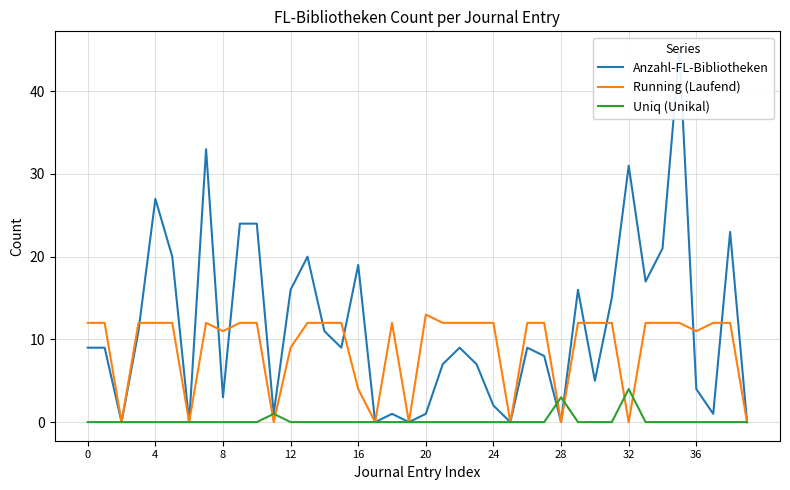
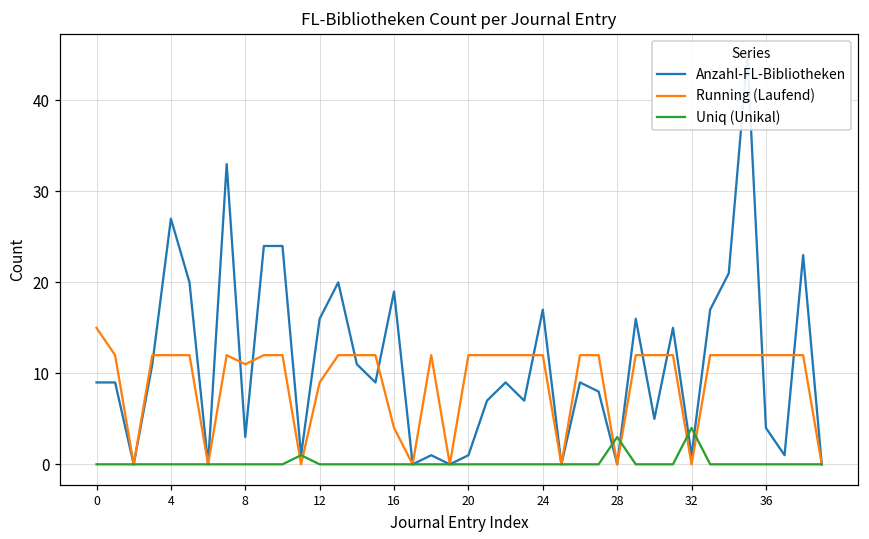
  {
    "Anzahl-FL-Bibliotheken": {
      "0": 9,
      "4": 27,
      "8": 3,
      "12": 16,
      "16": 19,
      "20": 1,
-     "24": 2,
-     "32": 31,
+     "24": 17,
+     "32": 1,
      "36": 4
    },
    "Running (Laufend)": {
-     "0": 12,
+     "0": 15,
      "4": 12,
      "8": 11,
      "12": 9,
      "16": 4,
-     "20": 13,
+     "20": 12,
      "24": 12,
      "32": 0,
-     "36": 11
+     "36": 12
    },
    "Uniq (Unikal)": {
      "0": 0,
      "4": 0,
      "8": 0,
      "12": 0,
      "16": 0,
      "20": 0,
      "24": 0,
      "28": 3,
      "32": 4,
      "36": 0
    }
  }
